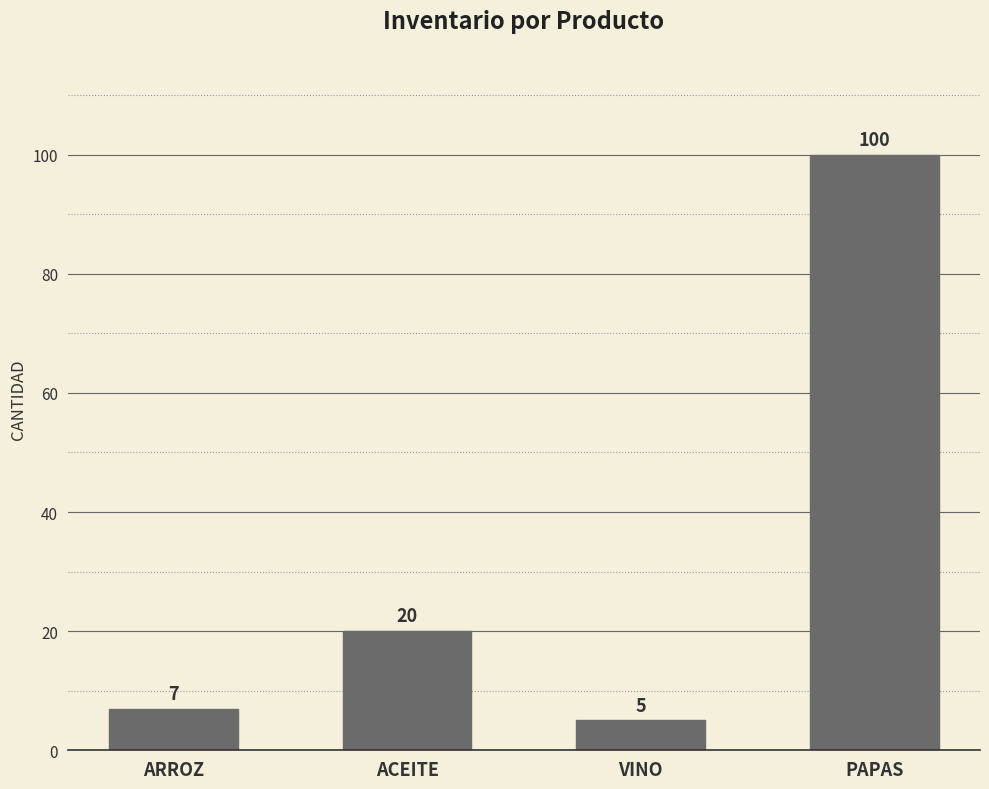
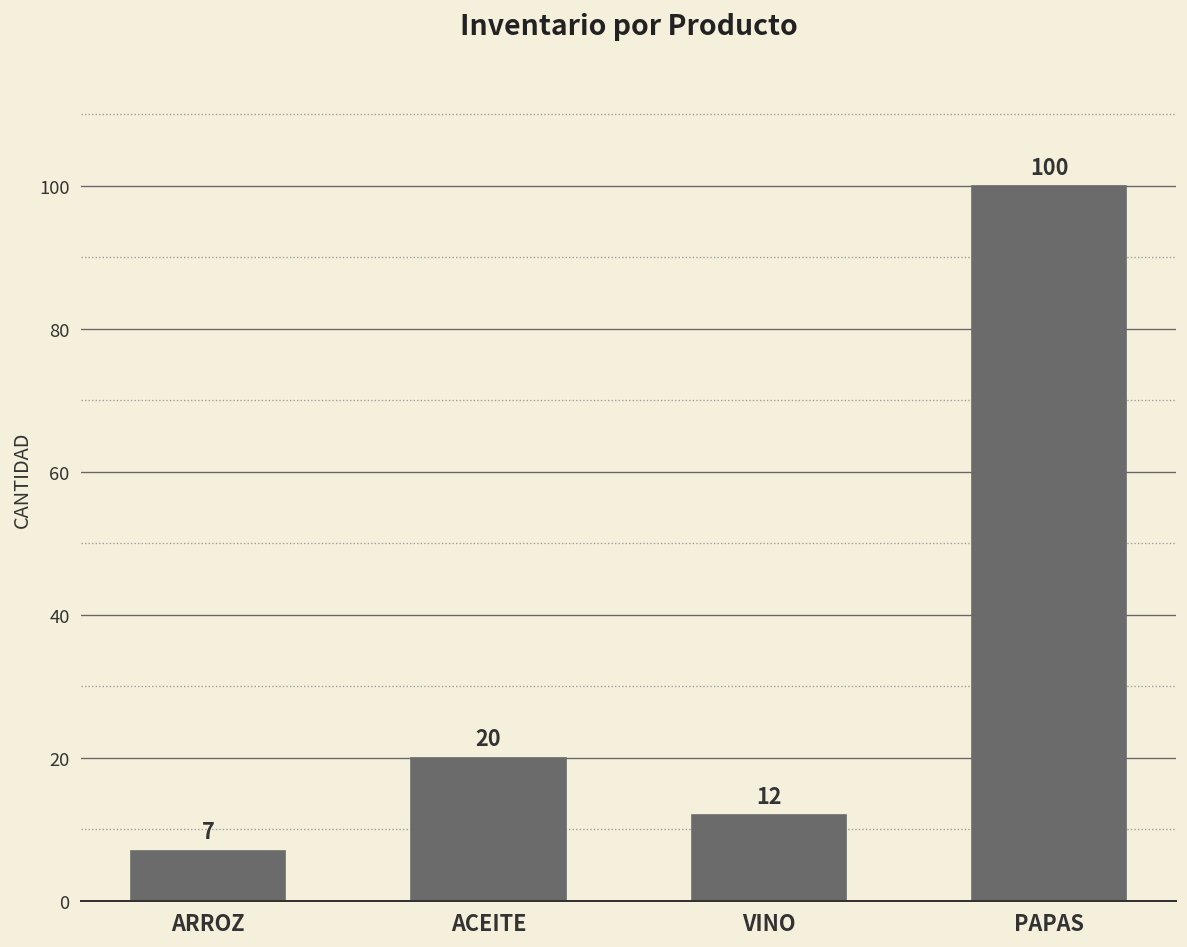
  {
    "ARROZ": 7,
    "ACEITE": 20,
-   "VINO": 5,
+   "VINO": 12,
    "PAPAS": 100
  }
